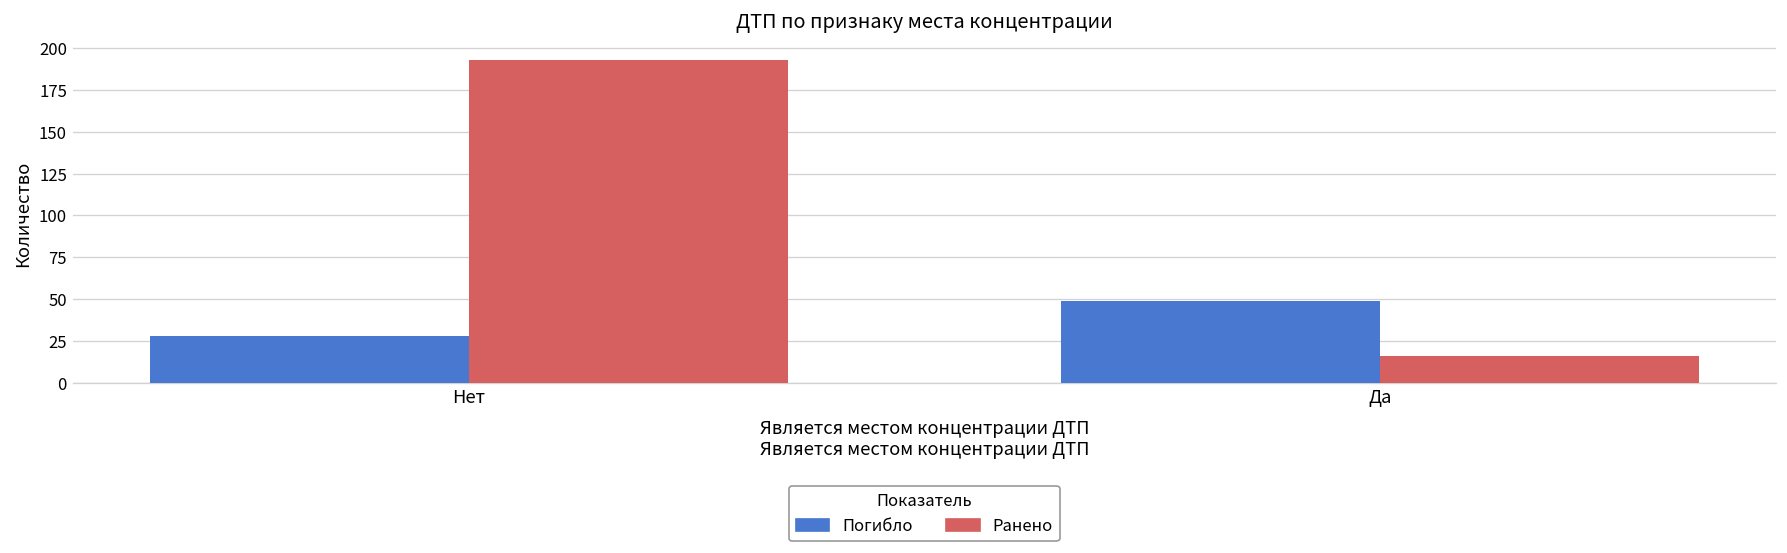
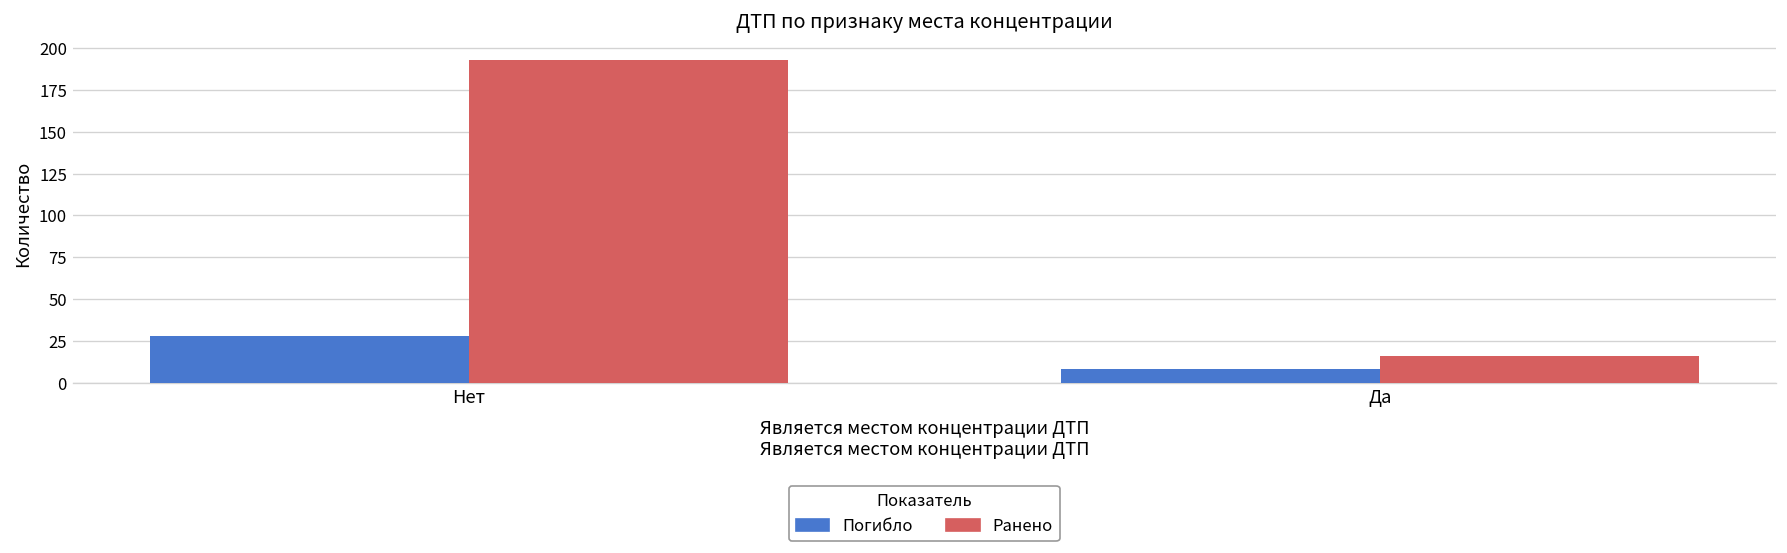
  {
    "Погибло": {
      "Нет": 28,
-     "Да": 49
+     "Да": 8
    },
    "Ранено": {
      "Нет": 193,
      "Да": 16
    }
  }
